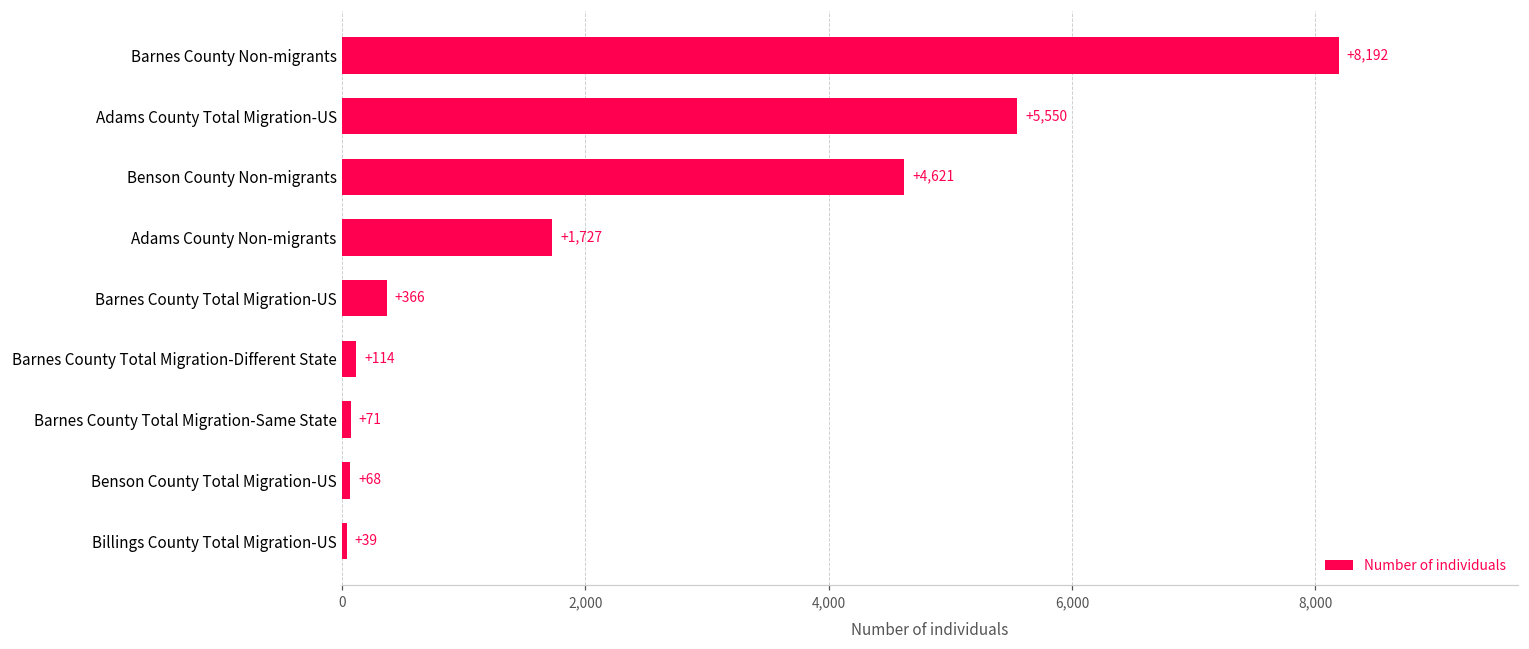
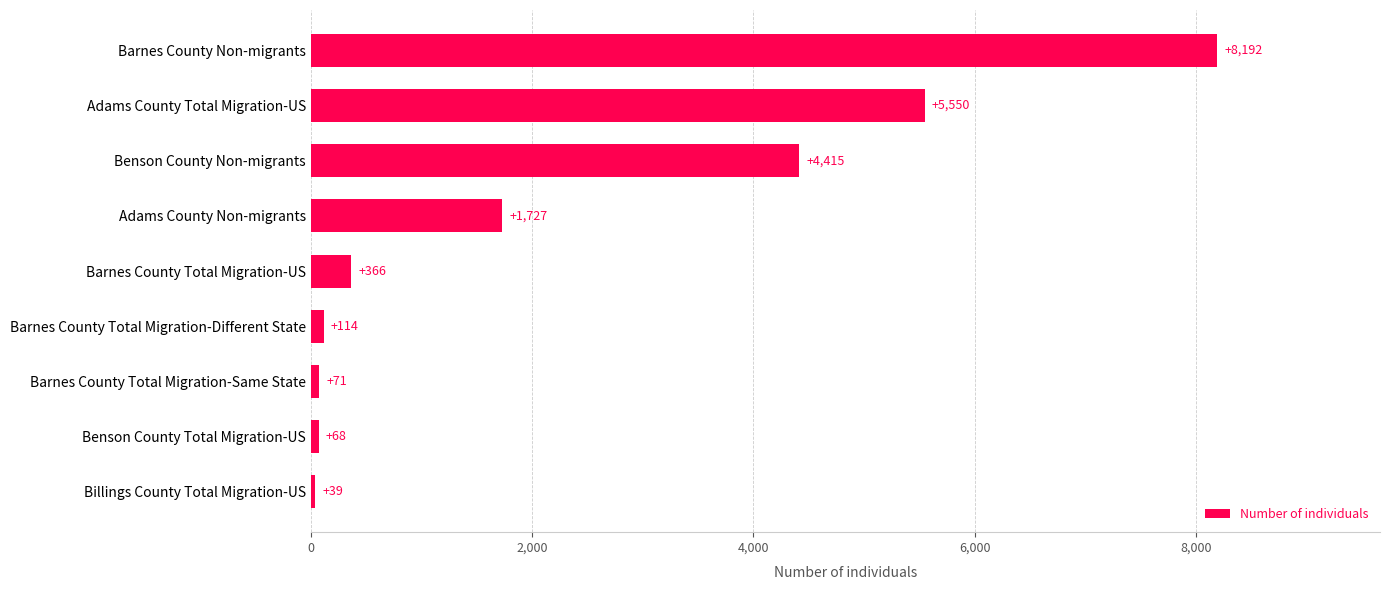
  {
    "Barnes County Non-migrants": "+8,192",
    "Adams County Total Migration-US": "+5,550",
-   "Benson County Non-migrants": "+4,621",
+   "Benson County Non-migrants": "+4,415",
    "Adams County Non-migrants": "+1,727",
    "Barnes County Total Migration-US": "+366",
    "Barnes County Total Migration-Different State": "+114",
    "Barnes County Total Migration-Same State": "+71",
    "Benson County Total Migration-US": "+68",
    "Billings County Total Migration-US": "+39"
  }
